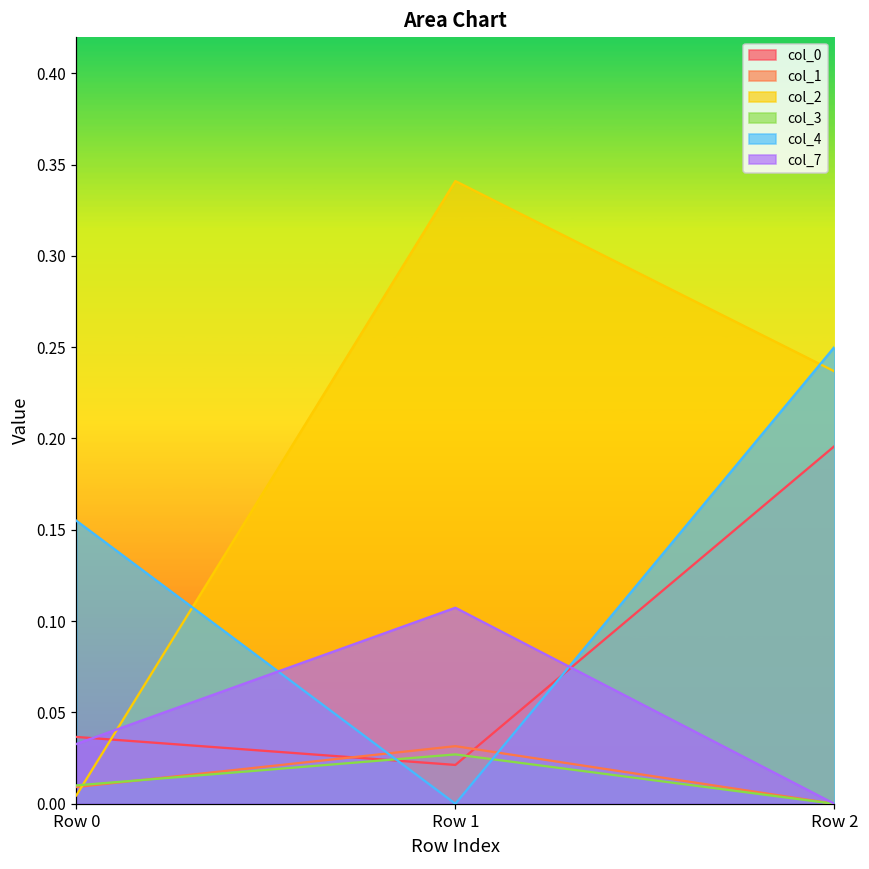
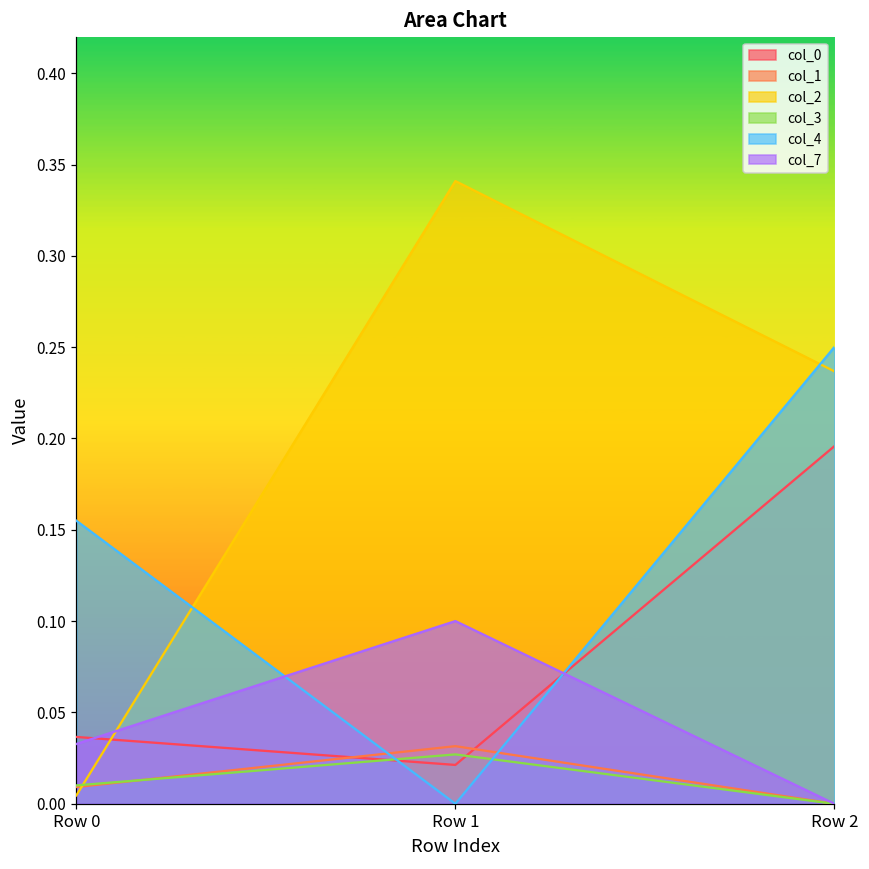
  {
    "col_2": {
      "Row 0": 0.005,
      "Row 1": 0.341,
      "Row 2": 0.237
    },
    "col_3": {
      "Row 1": 0.027
    },
    "col_4": {
      "Row 0": 0.155,
      "Row 1": 0.000,
      "Row 2": 0.250
    },
    "col_7": {
      "Row 0": 0.033,
-     "Row 1": 0.107
+     "Row 1": 0.100
    }
  }
